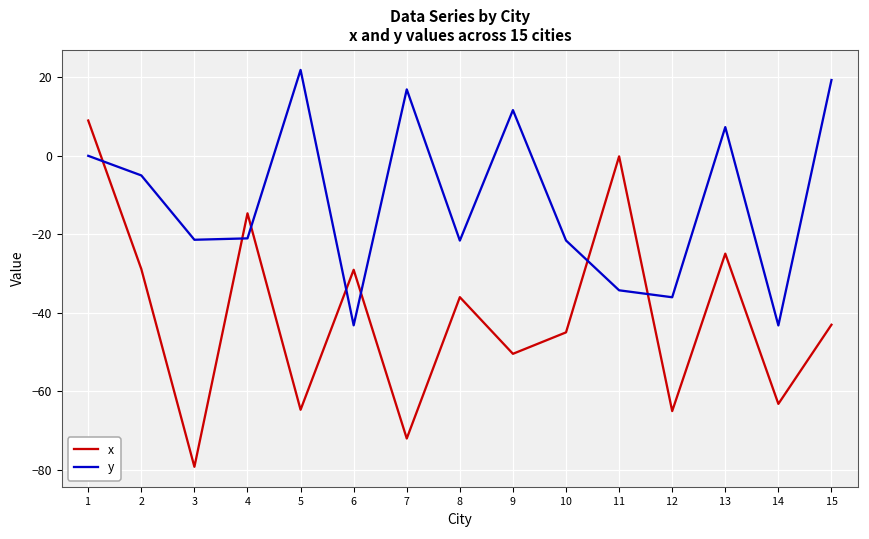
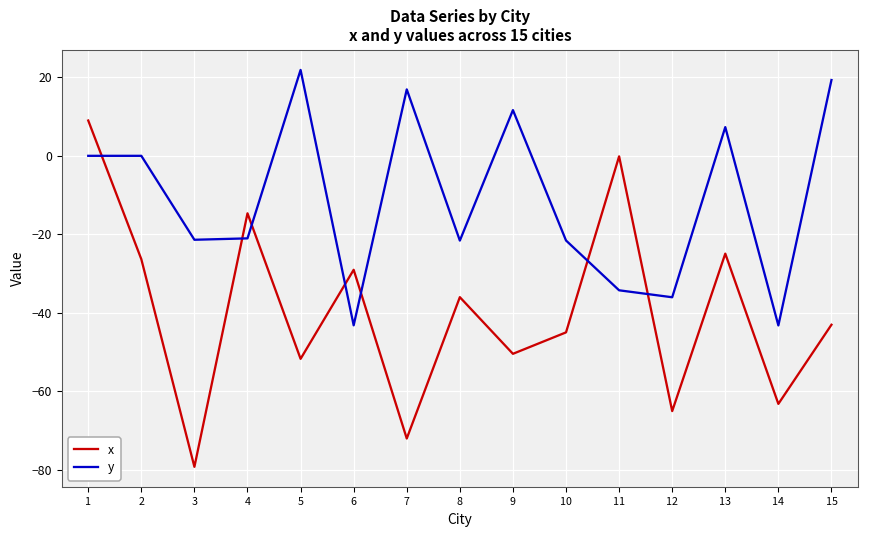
  {
    "x": {
      "1": 9,
-     "2": -29,
+     "2": -26,
      "3": -79,
      "4": -15,
-     "5": -65,
+     "5": -52,
      "6": -29,
      "7": -72,
      "8": -36,
      "9": -50,
      "10": -45,
      "11": 0,
      "12": -65,
      "13": -25,
      "14": -63,
      "15": -43
    },
    "y": {
      "1": 0,
-     "2": -5,
+     "2": 0,
      "3": -21,
      "4": -21,
      "5": 22,
      "6": -43,
      "7": 17,
      "8": -22,
      "9": 12,
      "10": -22,
      "11": -34,
      "12": -36,
      "13": 7,
      "14": -43,
      "15": 19
    }
  }
